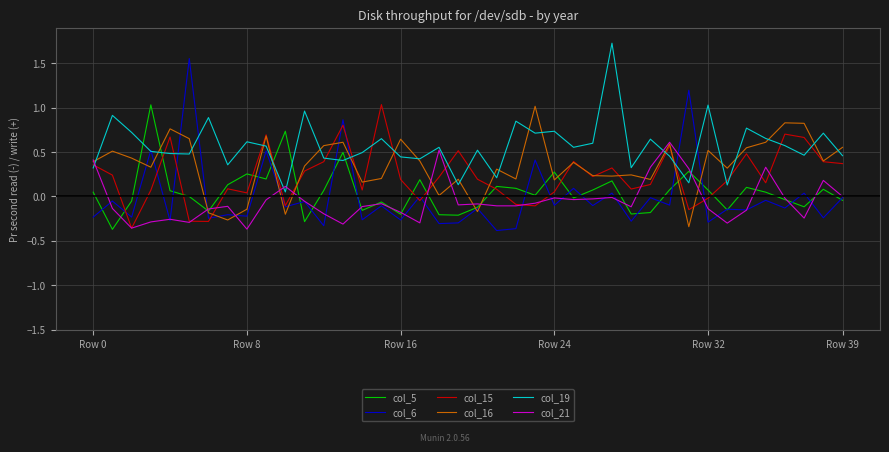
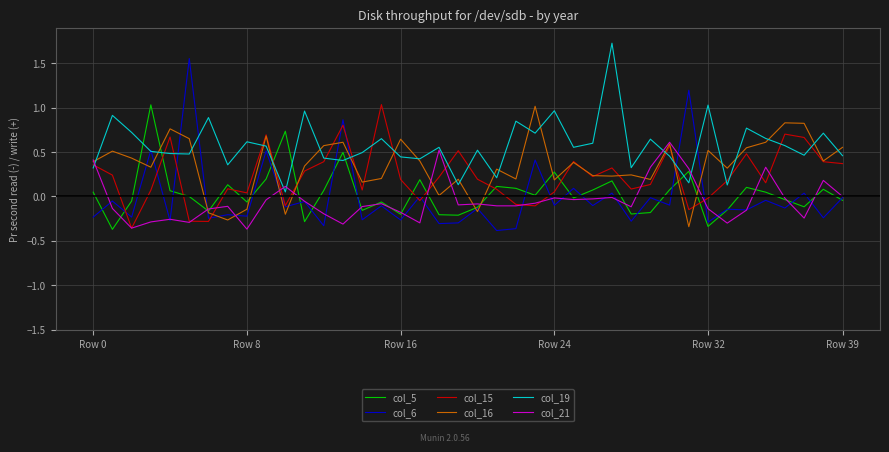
  {
    "col_5": {
      "Row 0": 0.0,
-     "Row 8": 0.3,
+     "Row 8": -0.1,
      "Row 24": 0.3,
-     "Row 32": 0.1,
+     "Row 32": -0.3,
      "Row 39": 0.0
    },
    "col_6": {
      "Row 0": -0.2,
      "Row 8": -0.2,
      "Row 16": -0.3,
      "Row 24": -0.1,
      "Row 32": -0.3
    },
    "col_15": {
      "Row 0": 0.4,
      "Row 8": 0.0,
      "Row 16": 0.2,
      "Row 24": 0.1,
      "Row 32": 0.0,
      "Row 39": 0.4
    },
    "col_16": {
      "Row 8": -0.1,
      "Row 16": 0.6,
      "Row 24": 0.2,
      "Row 32": 0.5,
      "Row 39": 0.6
    },
    "col_19": {
      "Row 0": 0.3,
      "Row 8": 0.6,
      "Row 16": 0.4,
-     "Row 24": 0.7,
+     "Row 24": 1.0,
      "Row 32": 1.0,
      "Row 39": 0.5
    },
    "col_21": {
      "Row 8": -0.4,
      "Row 24": 0.0,
      "Row 32": -0.1
    }
  }
